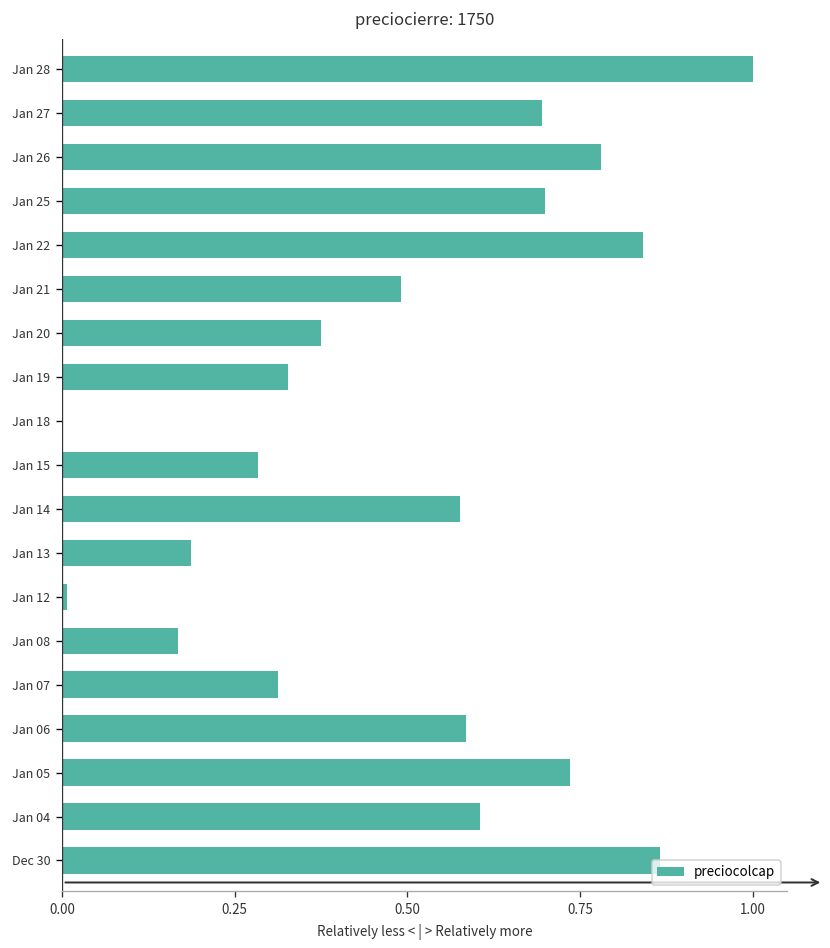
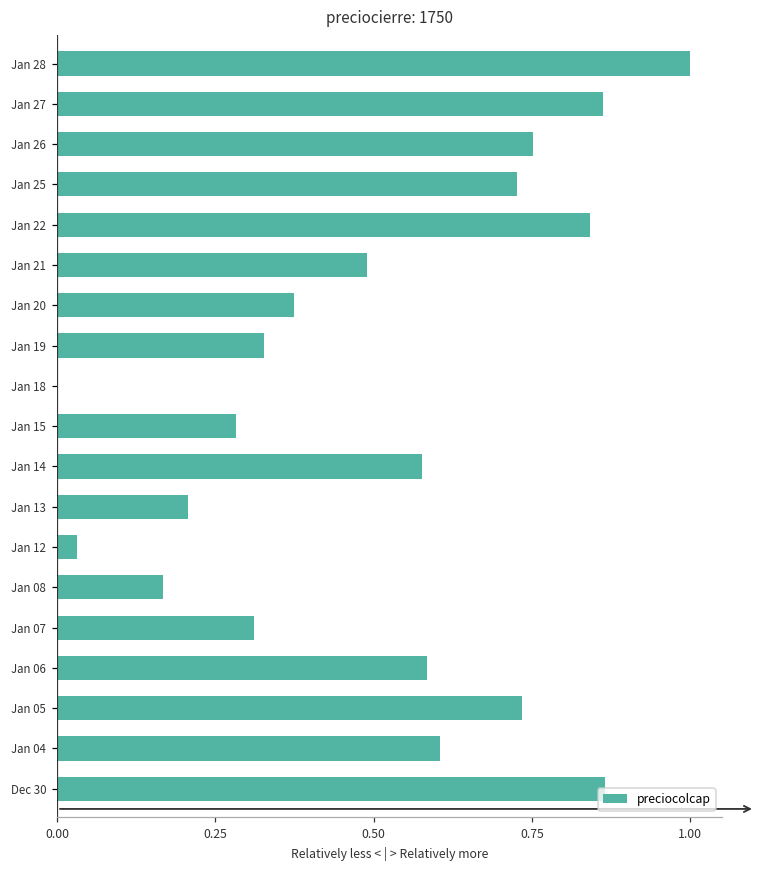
  {
    "Jan 28": 1.00,
-   "Jan 27": 0.69,
-   "Jan 26": 0.78,
-   "Jan 25": 0.70,
+   "Jan 27": 0.86,
+   "Jan 26": 0.75,
+   "Jan 25": 0.73,
    "Jan 22": 0.84,
    "Jan 21": 0.49,
    "Jan 20": 0.37,
    "Jan 19": 0.33,
    "Jan 18": 0.00,
    "Jan 15": 0.28,
    "Jan 14": 0.58,
-   "Jan 13": 0.19,
-   "Jan 12": 0.01,
+   "Jan 13": 0.21,
+   "Jan 12": 0.03,
    "Jan 08": 0.17,
    "Jan 07": 0.31,
    "Jan 06": 0.58,
    "Jan 05": 0.73,
    "Jan 04": 0.60,
    "Dec 30": 0.87
  }
